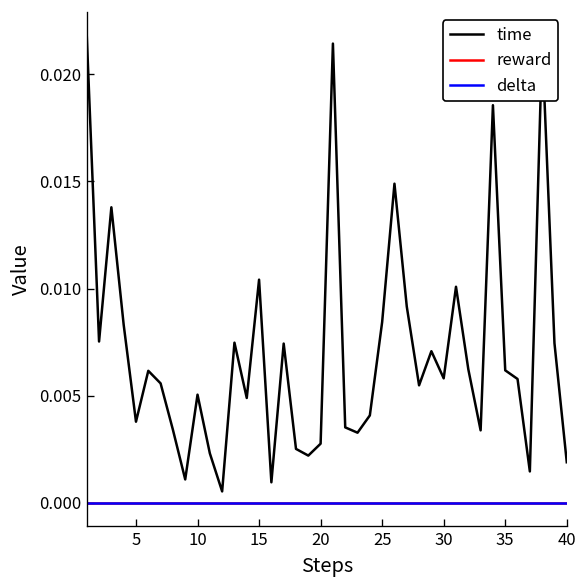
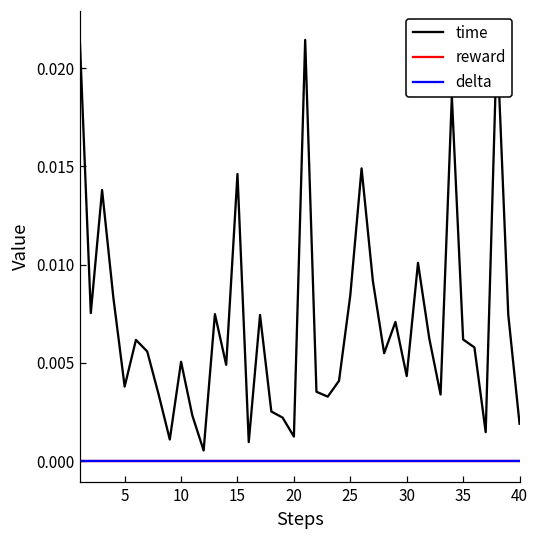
  {
    "time": {
      "5": 0.0038,
      "10": 0.0051,
-     "15": 0.0104,
-     "20": 0.0028,
+     "15": 0.0146,
+     "20": 0.0012,
      "25": 0.0084,
-     "30": 0.0058,
+     "30": 0.0043,
      "35": 0.0062,
      "40": 0.0019
    },
    "delta": {
      "5": 0.0000,
      "10": 0.0000,
      "15": 0.0000,
      "20": 0.0000,
      "25": 0.0000,
      "30": 0.0000,
      "35": 0.0000,
      "40": 0.0000
    }
  }
